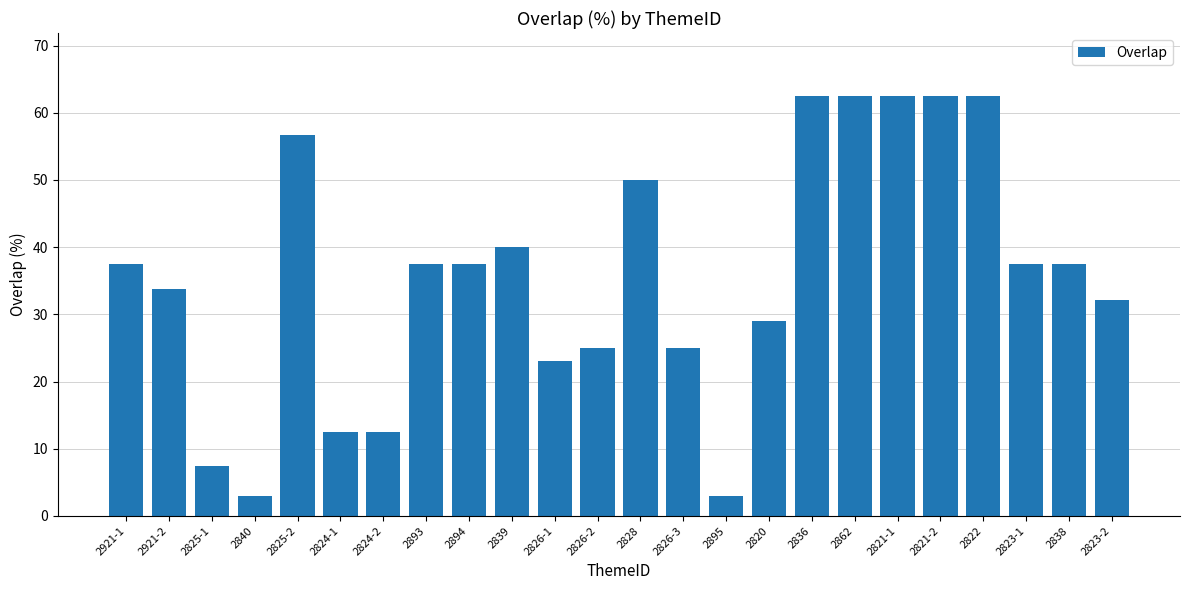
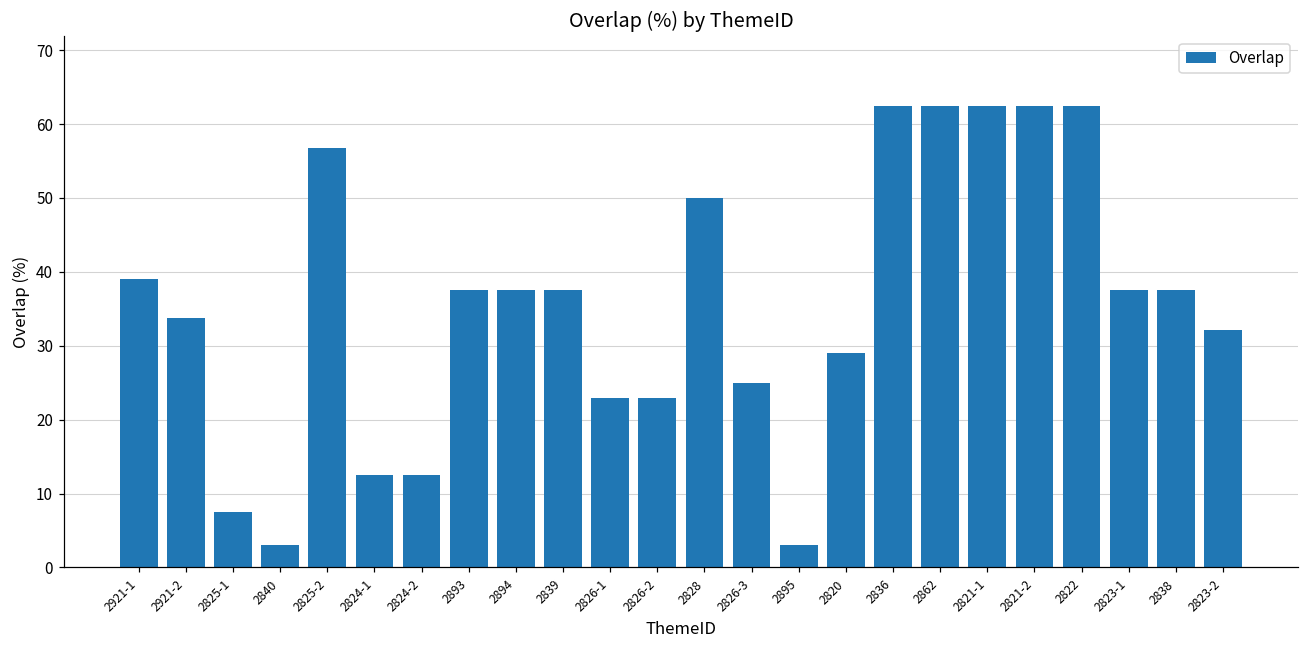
  {
-   "2921-1": 38,
+   "2921-1": 39,
    "2921-2": 34,
    "2825-1": 8,
    "2840": 3,
    "2825-2": 57,
    "2824-1": 13,
    "2824-2": 13,
    "2893": 38,
    "2894": 38,
-   "2839": 40,
+   "2839": 38,
    "2826-1": 23,
-   "2826-2": 25,
+   "2826-2": 23,
    "2828": 50,
    "2826-3": 25,
    "2895": 3,
    "2820": 29,
    "2836": 63,
    "2862": 63,
    "2821-1": 63,
    "2821-2": 63,
    "2822": 63,
    "2823-1": 38,
    "2838": 38,
    "2823-2": 32
  }
